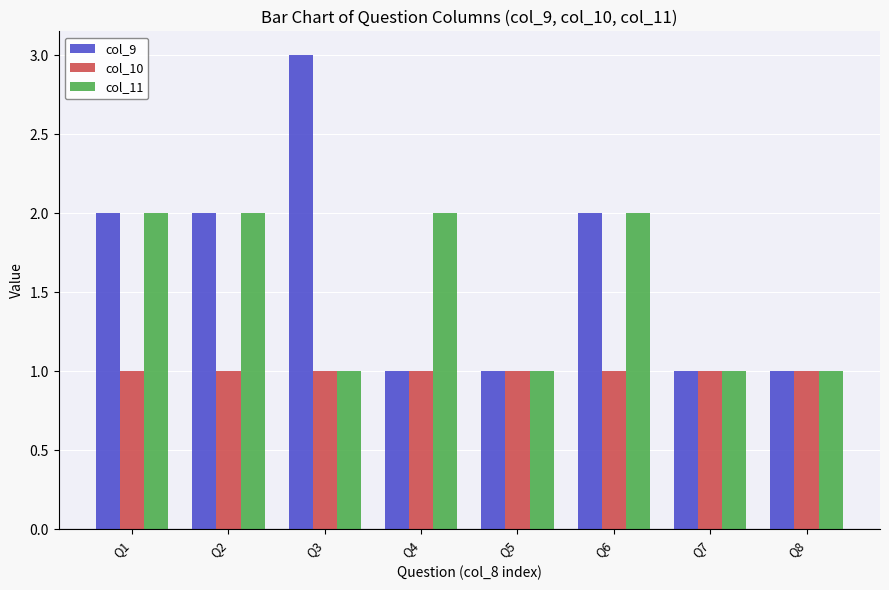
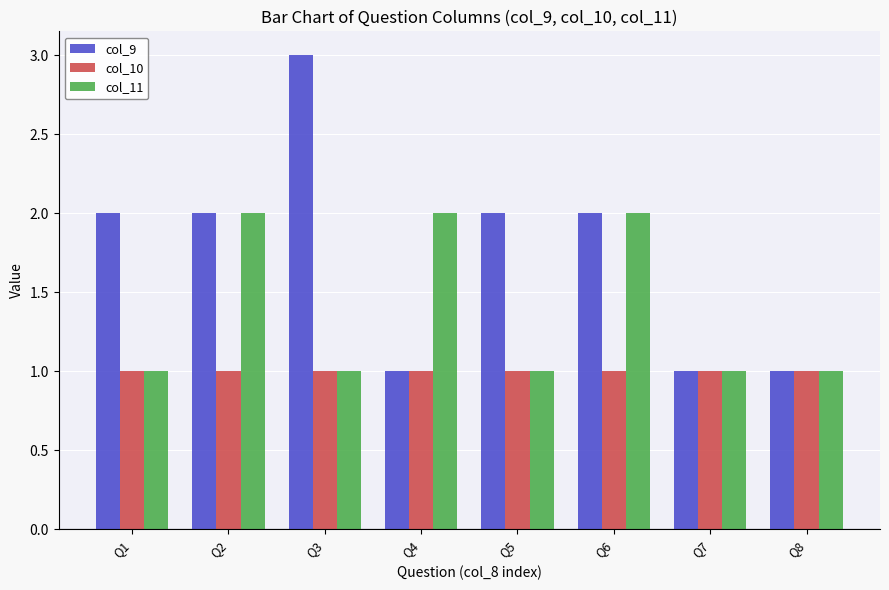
  {
    "col_9": {
      "Q1": 2,
      "Q2": 2,
      "Q3": 3,
      "Q4": 1,
-     "Q5": 1,
+     "Q5": 2,
      "Q6": 2,
      "Q7": 1,
      "Q8": 1
    },
    "col_10": {
      "Q1": 1,
      "Q2": 1,
      "Q3": 1,
      "Q4": 1,
      "Q5": 1,
      "Q6": 1,
      "Q7": 1,
      "Q8": 1
    },
    "col_11": {
-     "Q1": 2,
+     "Q1": 1,
      "Q2": 2,
      "Q3": 1,
      "Q4": 2,
      "Q5": 1,
      "Q6": 2,
      "Q7": 1,
      "Q8": 1
    }
  }
